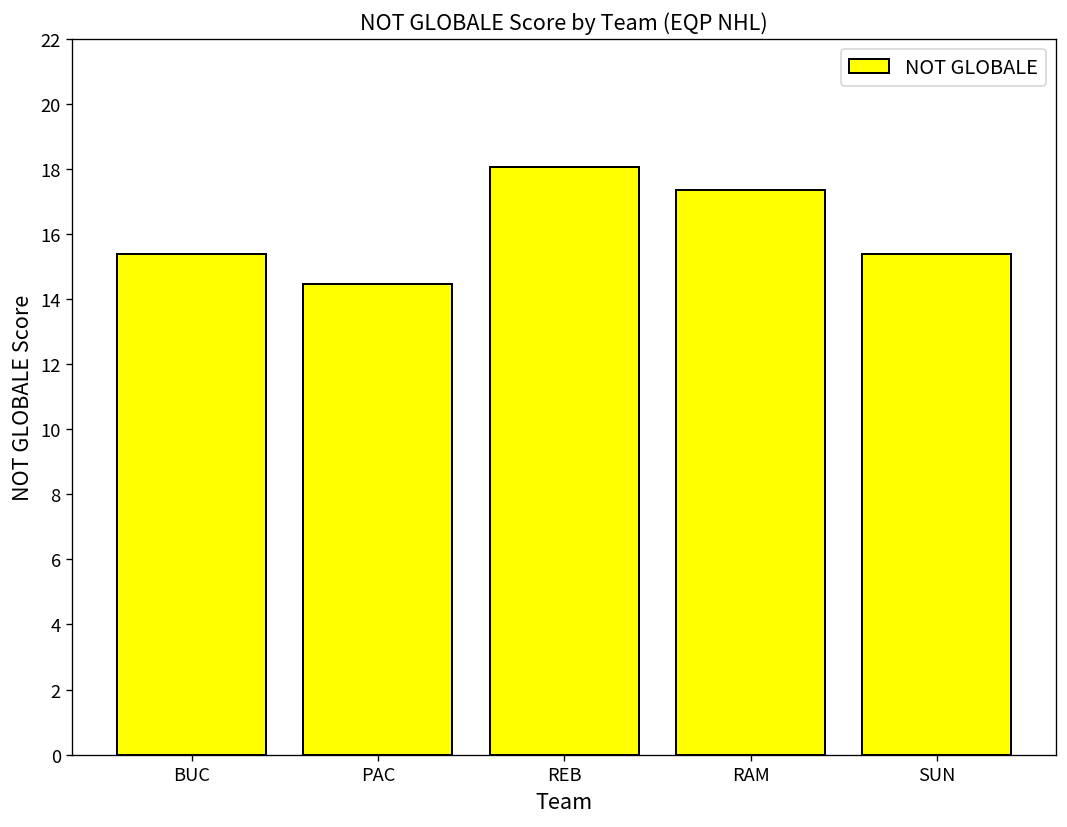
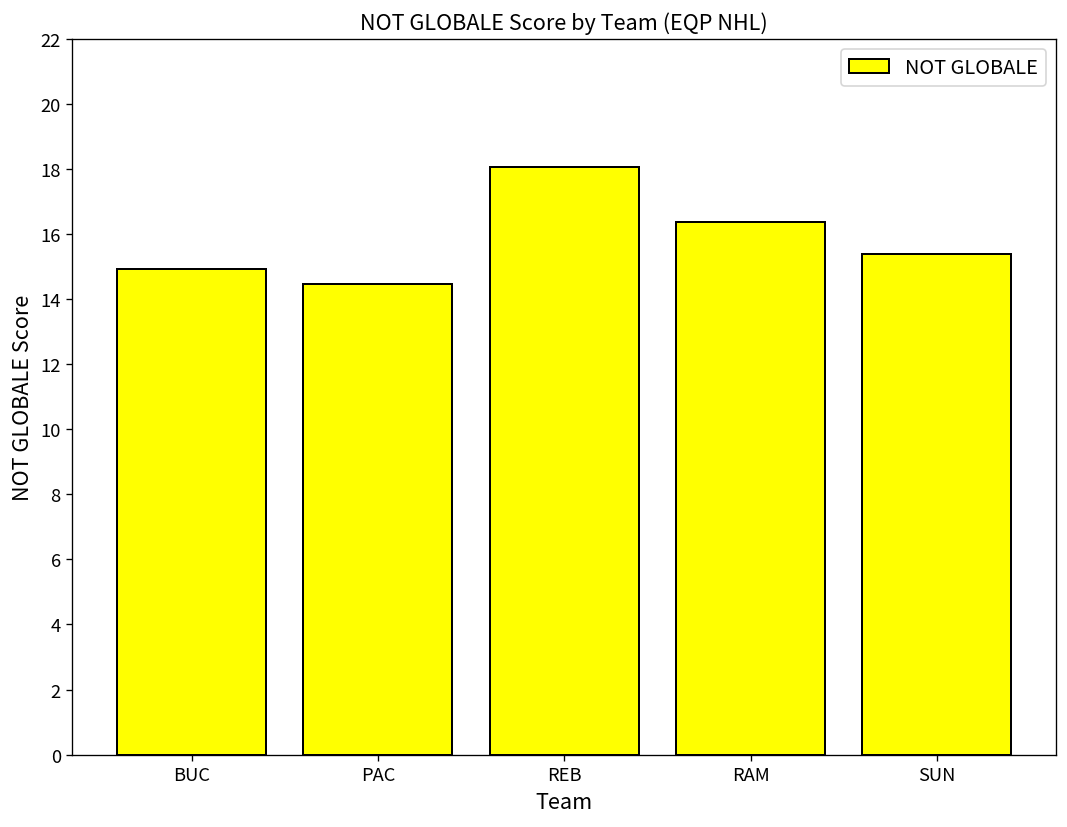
  {
-   "BUC": 15.4,
+   "BUC": 14.9,
    "PAC": 14.5,
    "REB": 18.1,
-   "RAM": 17.3,
+   "RAM": 16.4,
    "SUN": 15.4
  }
